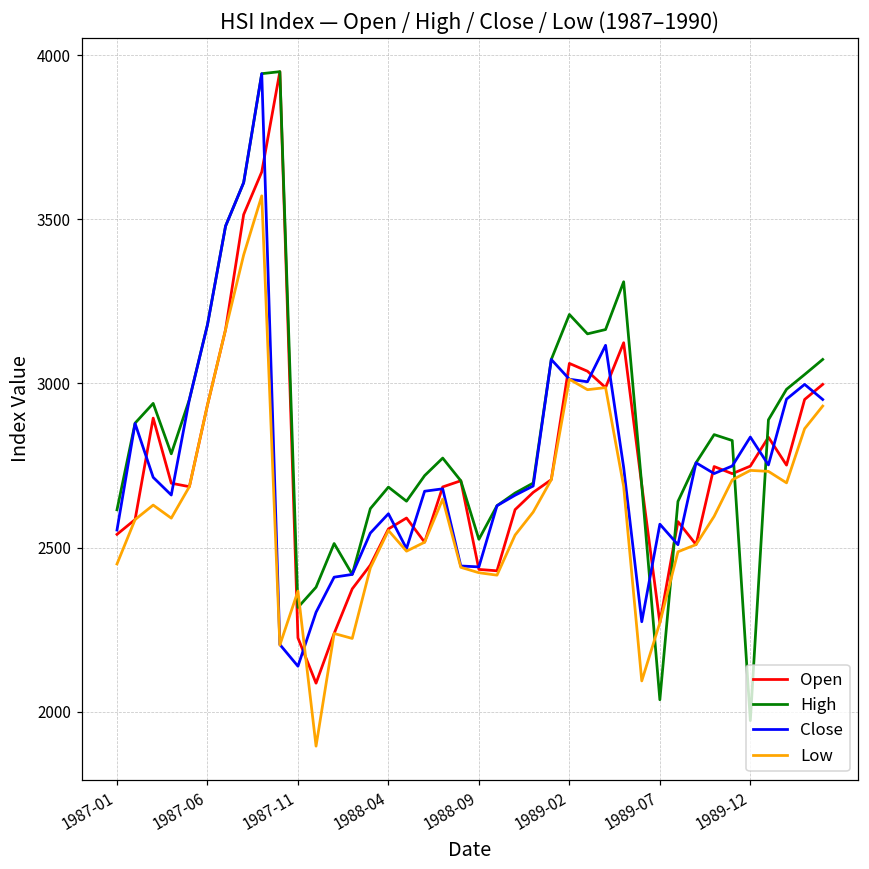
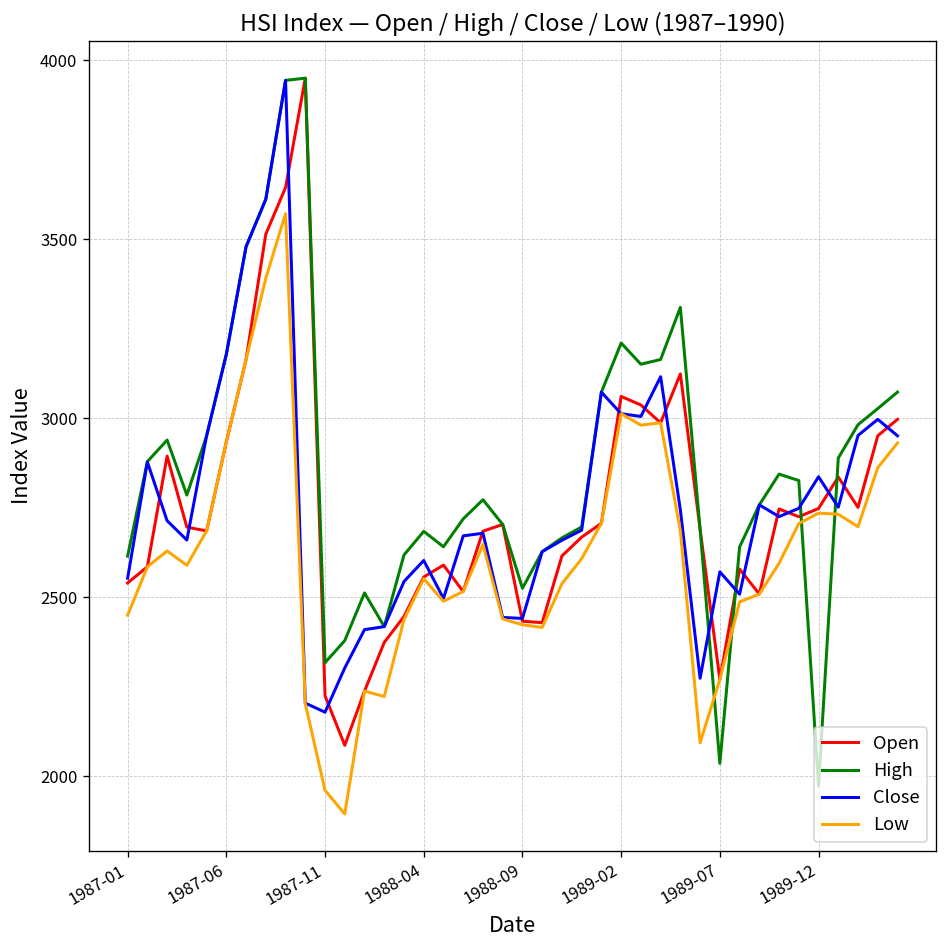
  {
    "Open": {
      "1987-01": 2540,
      "1987-11": 2220,
      "1989-02": 3060,
      "1989-12": 2750
    },
    "High": {
      "1987-01": 2610,
      "1987-11": 2320,
      "1988-04": 2680,
      "1988-09": 2530,
      "1989-02": 3210,
      "1989-07": 2040
    },
    "Close": {
      "1987-01": 2550,
-     "1987-11": 2140,
+     "1987-11": 2180,
      "1988-04": 2600,
      "1989-07": 2570,
      "1989-12": 2840
    },
    "Low": {
      "1987-01": 2450,
-     "1987-11": 2370,
+     "1987-11": 1960,
      "1988-09": 2420,
      "1989-12": 2740
    }
  }
